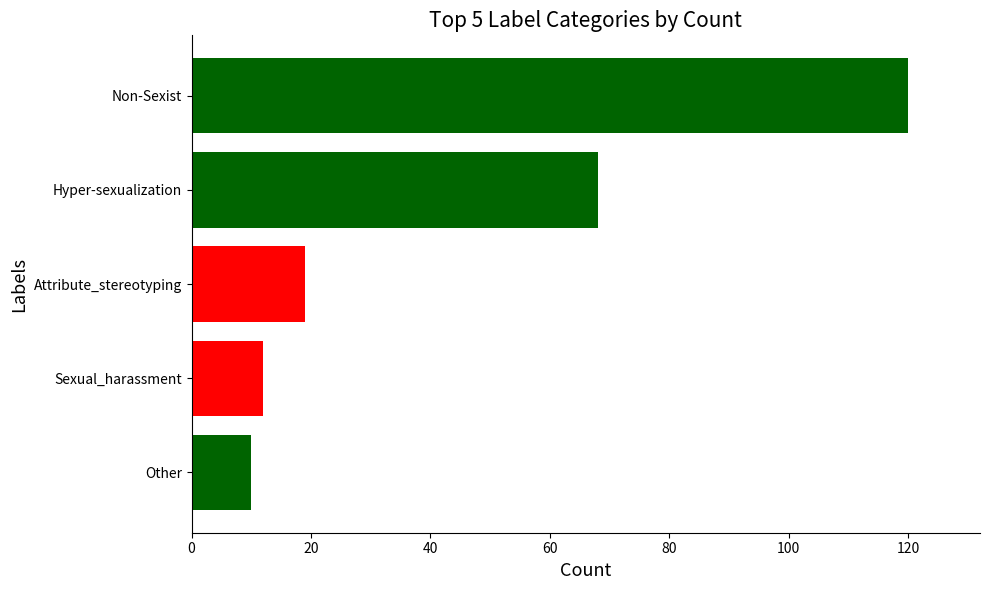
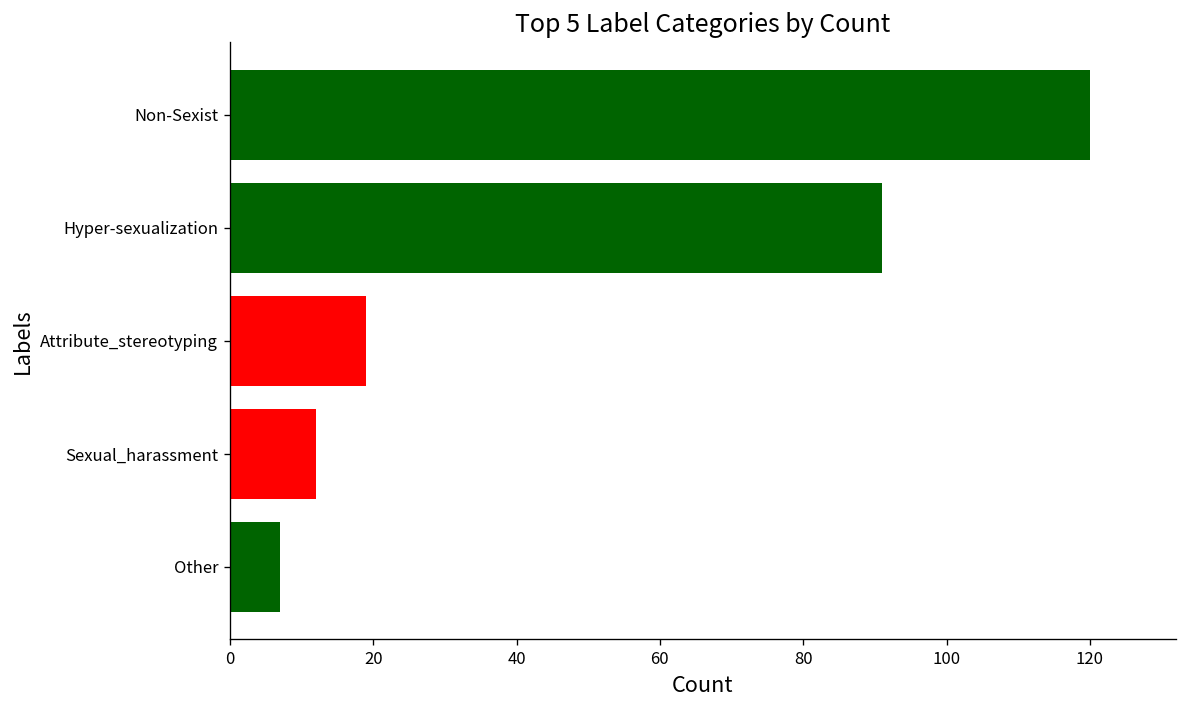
  {
    "Non-Sexist": 120,
-   "Hyper-sexualization": 68,
+   "Hyper-sexualization": 91,
    "Attribute_stereotyping": 19,
    "Sexual_harassment": 12,
-   "Other": 10
+   "Other": 7
  }
